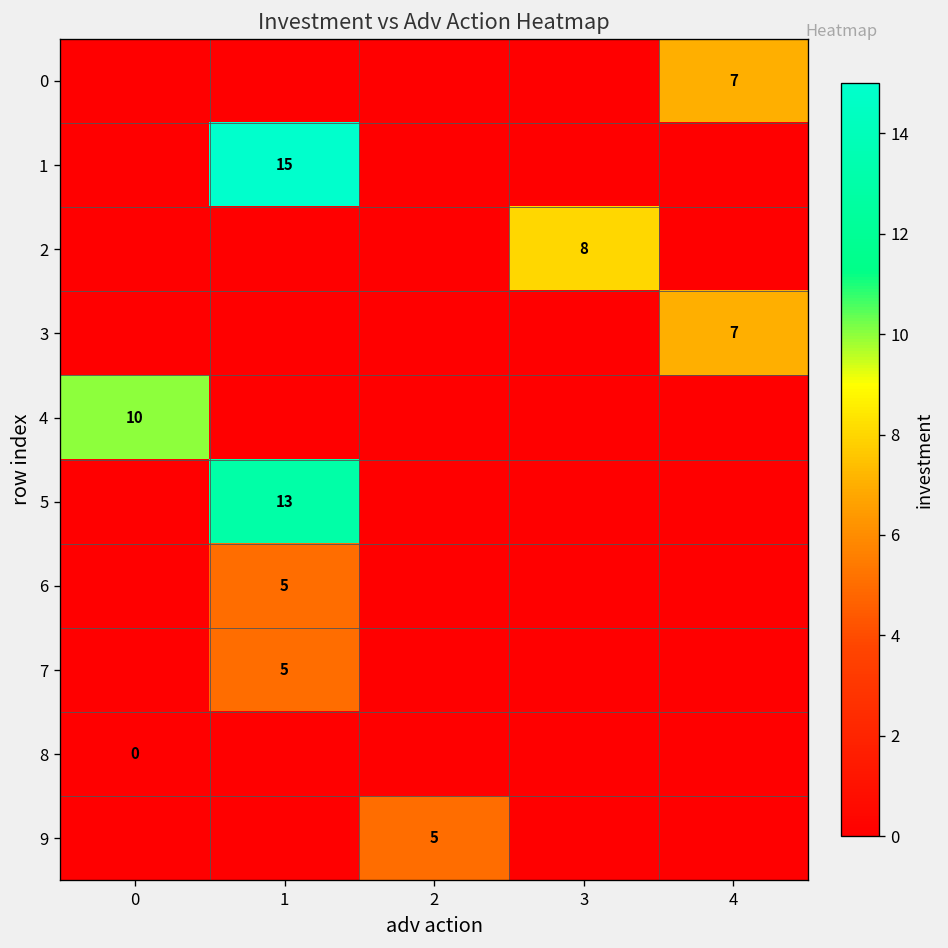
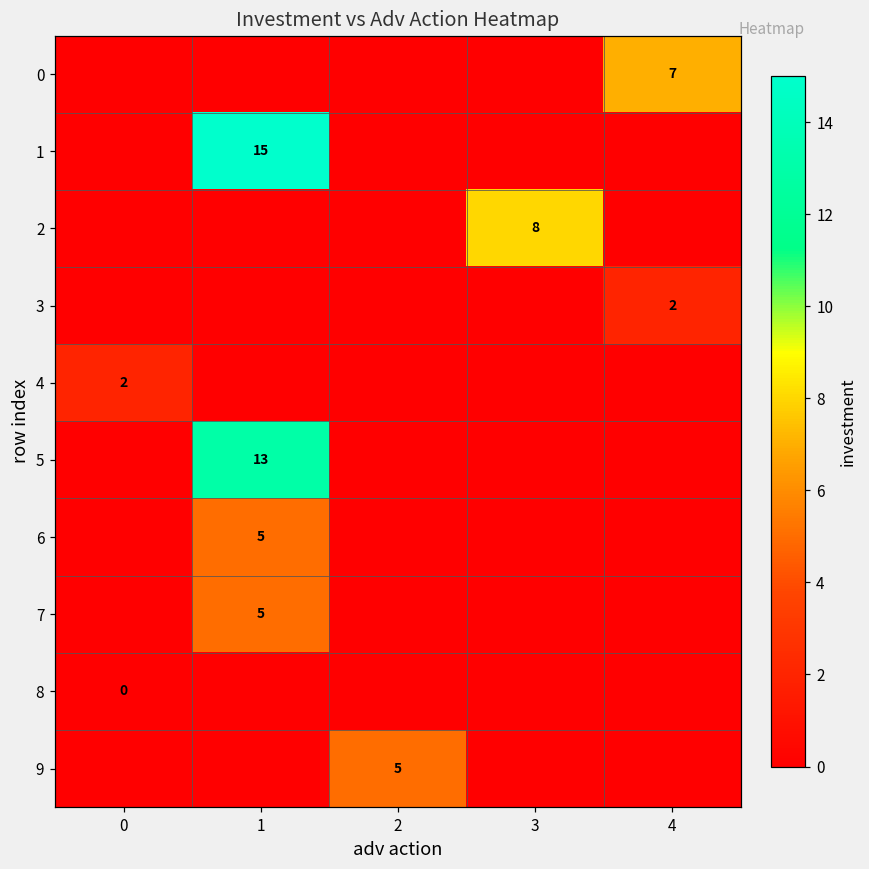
  {
    "0": {
      "4": 7
    },
    "1": {
      "1": 15
    },
    "2": {
      "3": 8
    },
    "3": {
-     "4": 7
+     "4": 2
    },
    "4": {
-     "0": 10
+     "0": 2
    },
    "5": {
      "1": 13
    },
    "6": {
      "1": 5
    },
    "7": {
      "1": 5
    },
    "8": {
      "0": 0
    },
    "9": {
      "2": 5
    }
  }
